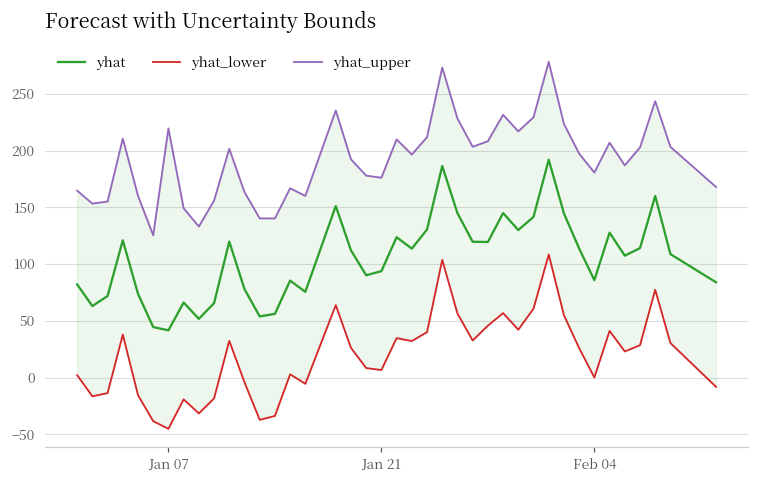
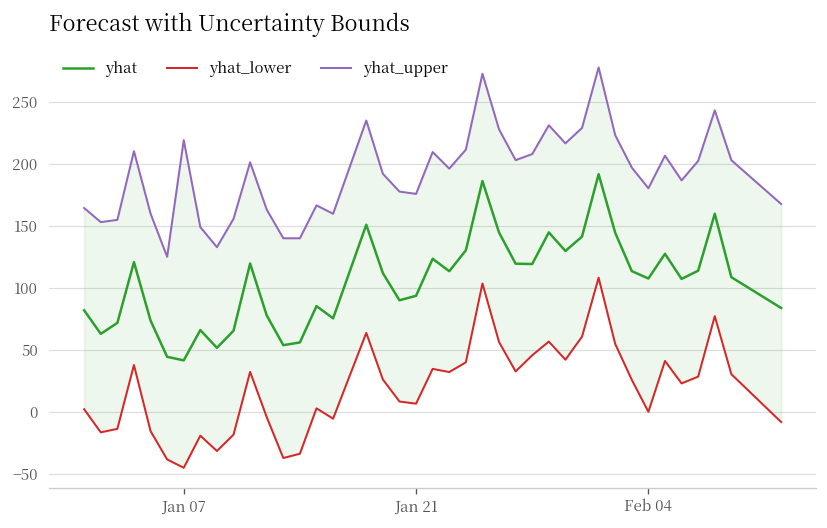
  {
    "yhat": {
      "Jan 07": 42,
      "Jan 21": 94,
-     "Feb 04": 86
+     "Feb 04": 108
    },
    "yhat_lower": {
      "Jan 07": -45,
      "Jan 21": 7,
      "Feb 04": 0
    },
    "yhat_upper": {
      "Jan 07": 220,
      "Jan 21": 176,
      "Feb 04": 181
    }
  }
